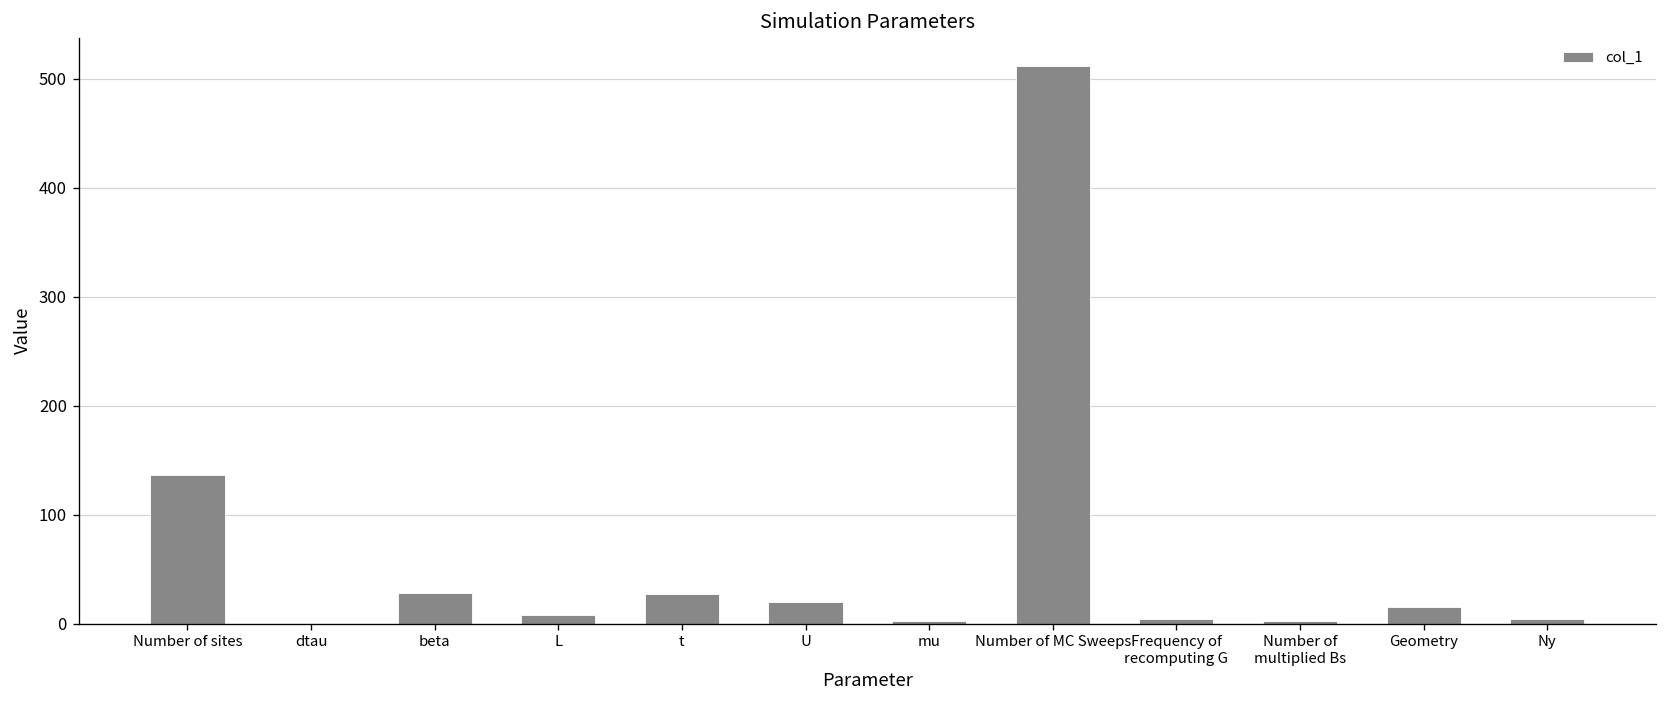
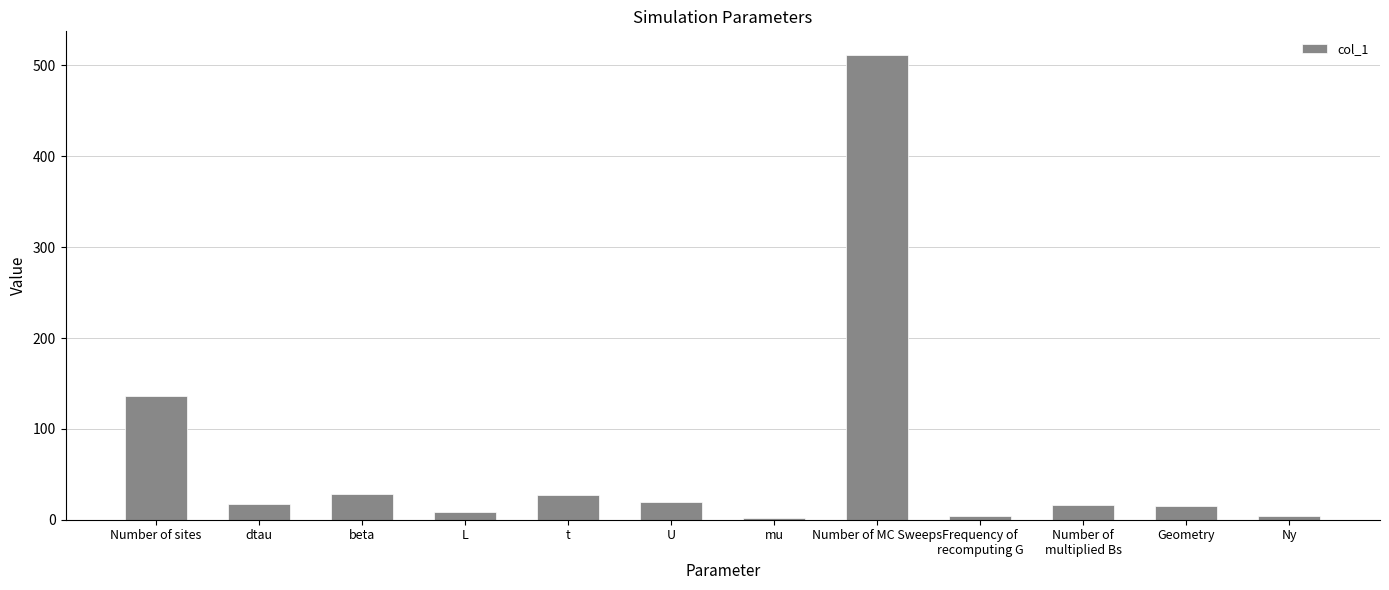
  {
    "Number of sites": 140,
-   "dtau": 0,
+   "dtau": 20,
    "beta": 30,
    "L": 10,
    "t": 30,
    "U": 20,
    "Number of MC Sweeps": 510,
    "Frequency of recomputing G": 0,
-   "Number of multiplied Bs": 0,
+   "Number of multiplied Bs": 20,
    "Geometry": 20,
    "Ny": 0
  }
